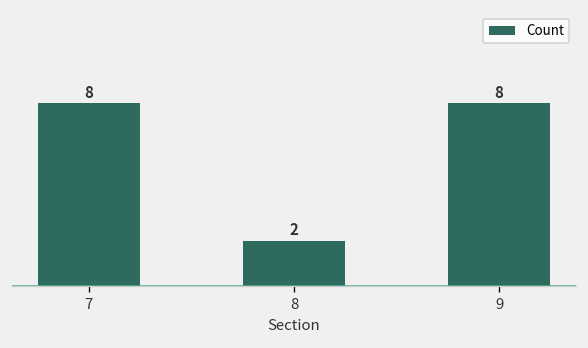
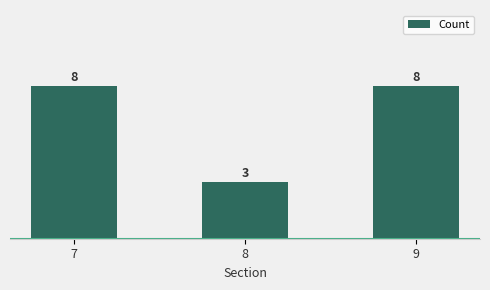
  {
    "7": 8,
-   "8": 2,
+   "8": 3,
    "9": 8
  }
